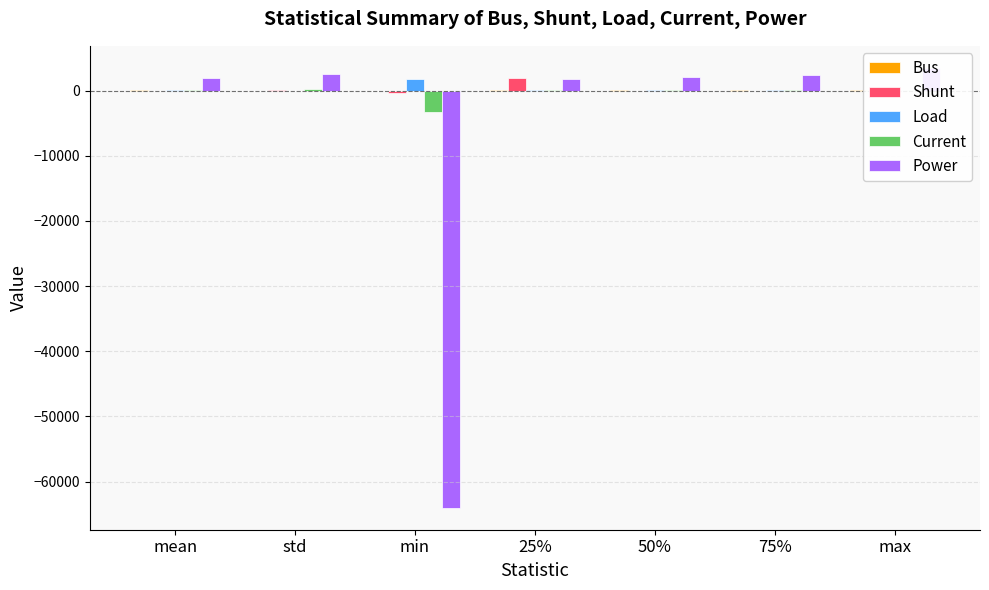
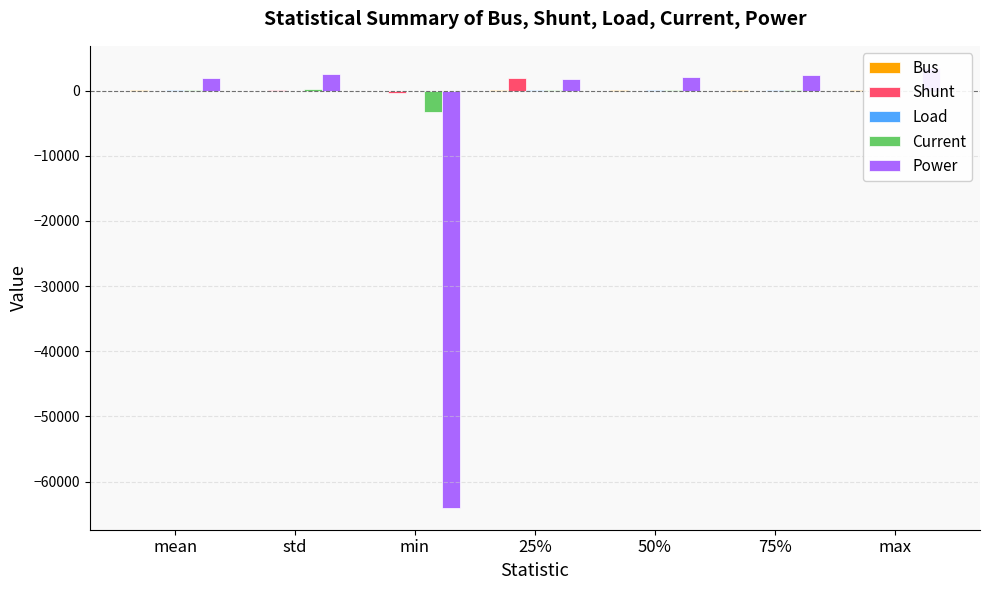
  {
    "Bus": {
      "min": 0
    },
    "Shunt": {
      "25%": 2000
    },
    "Load": {
-     "min": 2000
+     "min": 0
    },
    "Current": {
      "min": -3000
    },
    "Power": {
      "mean": 2000,
      "std": 3000,
      "min": -64000,
      "25%": 2000,
      "50%": 2000,
      "75%": 2000
    }
  }
